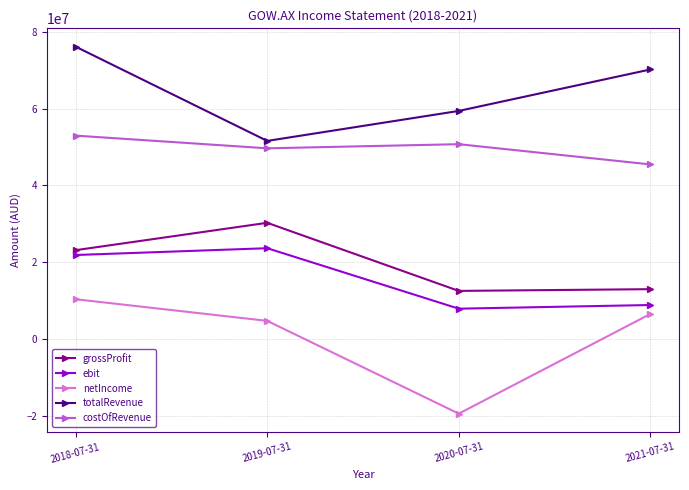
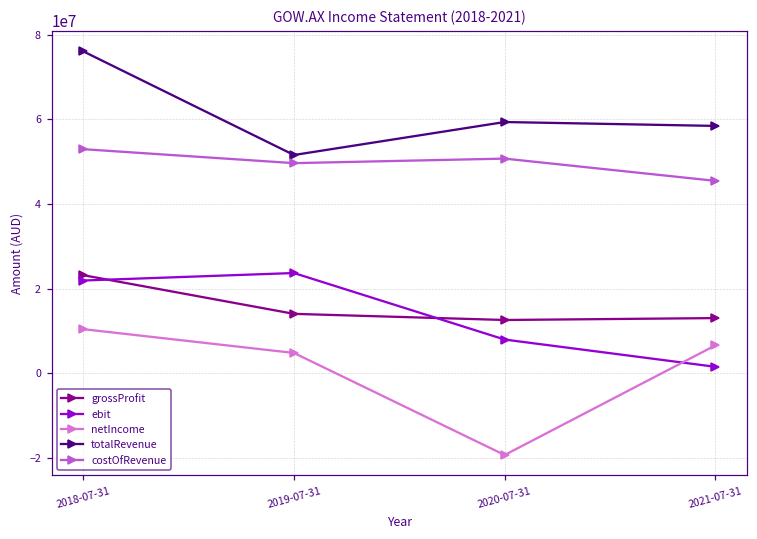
  {
    "grossProfit": {
      "2018-07-31": 23000000,
-     "2019-07-31": 30000000,
+     "2019-07-31": 14000000,
      "2020-07-31": 13000000,
      "2021-07-31": 13000000
    },
    "ebit": {
      "2018-07-31": 22000000,
      "2019-07-31": 24000000,
      "2020-07-31": 8000000,
-     "2021-07-31": 9000000
+     "2021-07-31": 1000000
    },
    "totalRevenue": {
      "2018-07-31": 76000000,
      "2019-07-31": 52000000,
      "2020-07-31": 59000000,
-     "2021-07-31": 70000000
+     "2021-07-31": 58000000
    }
  }
